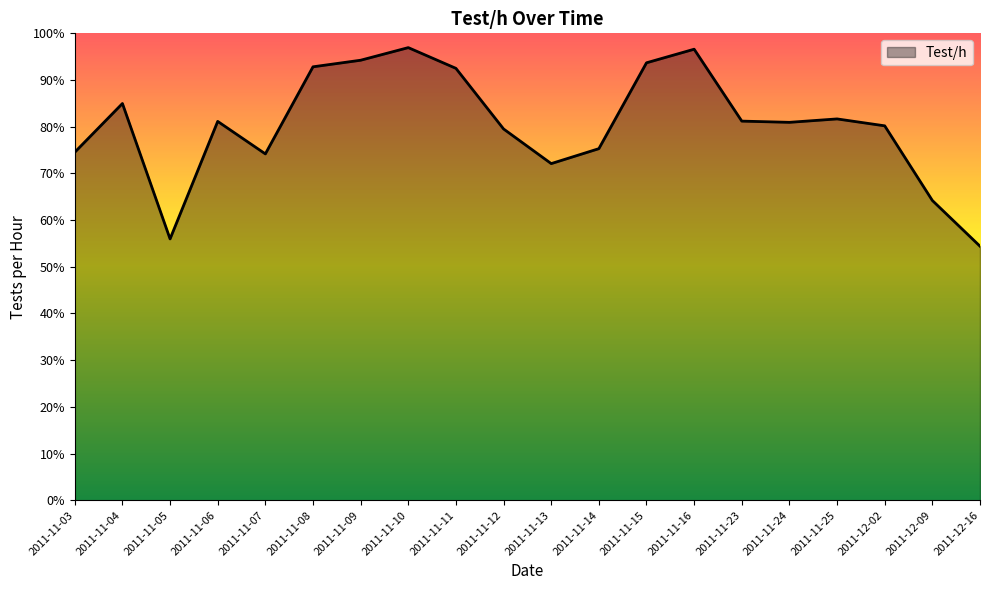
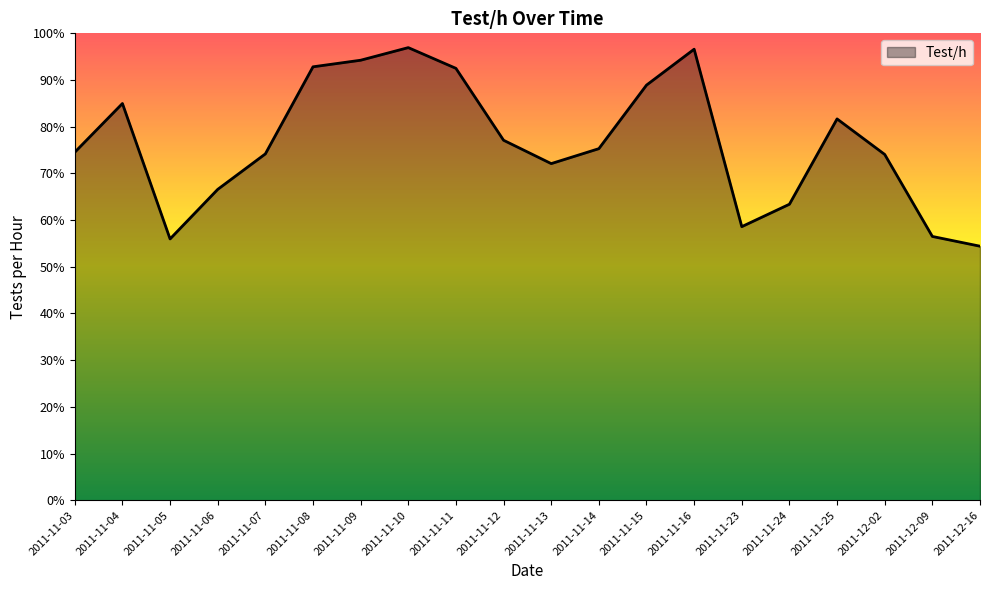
  {
    "2011-11-03": "75%",
    "2011-11-04": "85%",
    "2011-11-05": "56%",
-   "2011-11-06": "81%",
+   "2011-11-06": "67%",
    "2011-11-07": "74%",
    "2011-11-08": "93%",
    "2011-11-09": "94%",
    "2011-11-10": "97%",
    "2011-11-11": "93%",
-   "2011-11-12": "80%",
+   "2011-11-12": "77%",
    "2011-11-13": "72%",
    "2011-11-14": "75%",
-   "2011-11-15": "94%",
+   "2011-11-15": "89%",
    "2011-11-16": "97%",
-   "2011-11-23": "81%",
-   "2011-11-24": "81%",
+   "2011-11-23": "59%",
+   "2011-11-24": "63%",
    "2011-11-25": "82%",
-   "2011-12-02": "80%",
-   "2011-12-09": "64%",
+   "2011-12-02": "74%",
+   "2011-12-09": "57%",
    "2011-12-16": "54%"
  }
